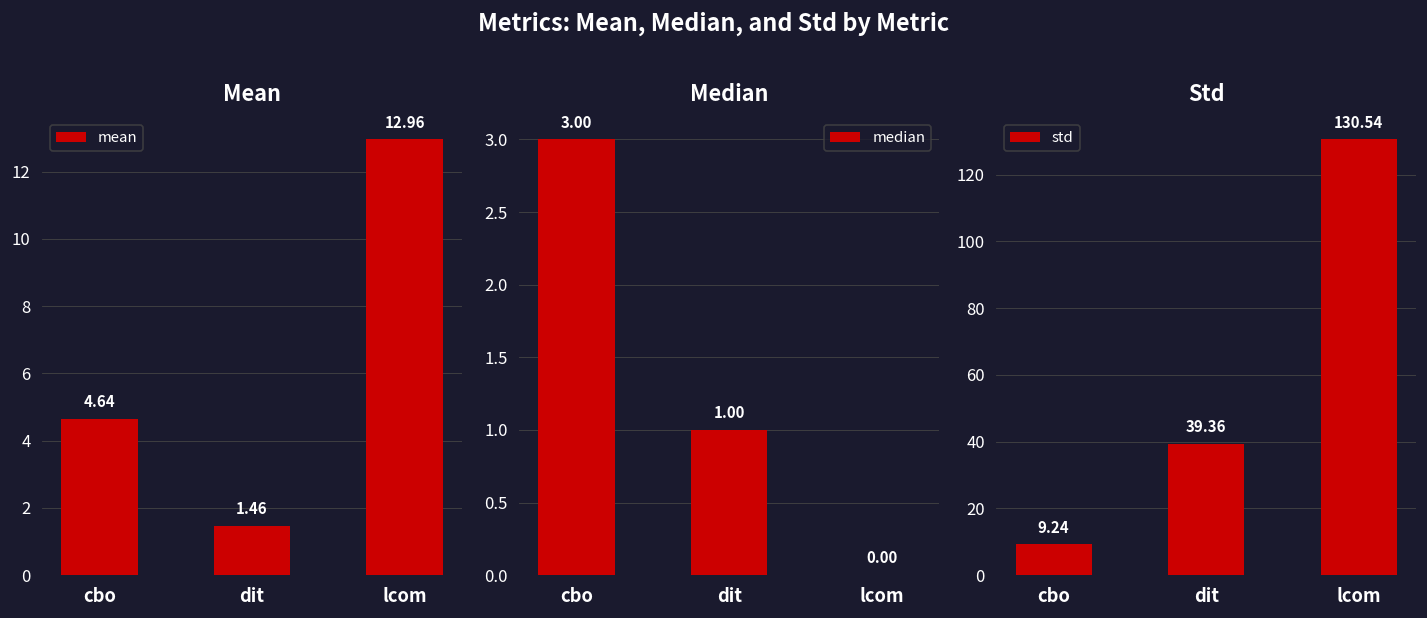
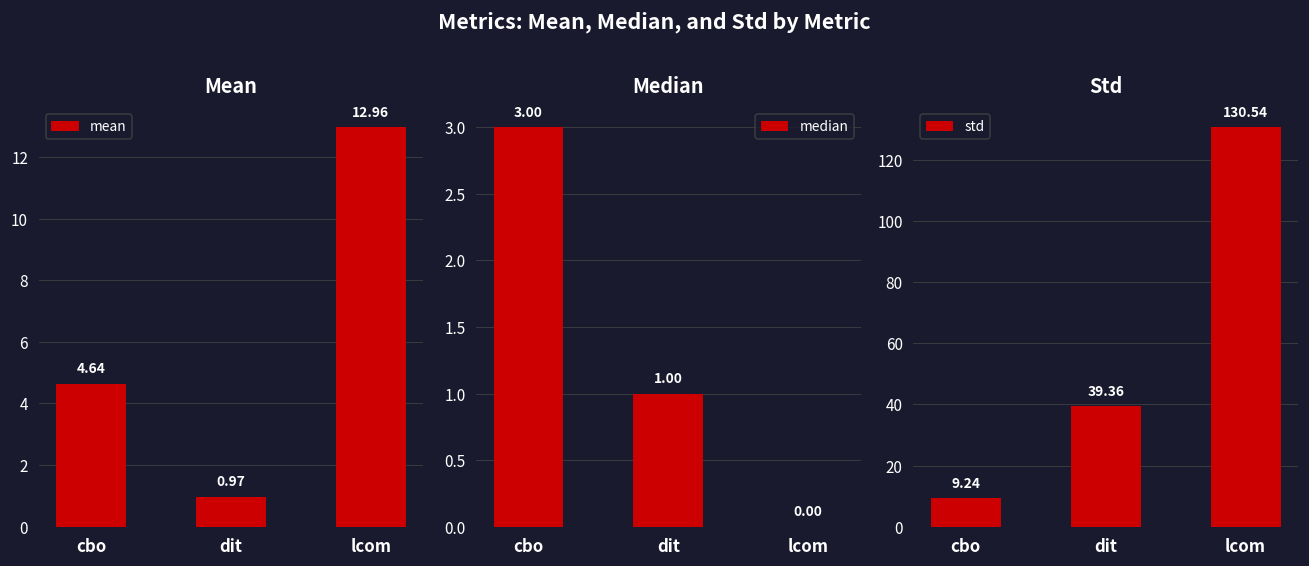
  {
    "Mean": {
      "cbo": 4.64,
-     "dit": 1.46,
+     "dit": 0.97,
      "lcom": 12.96
    },
    "Median": {
      "cbo": 3.00,
      "dit": 1.00,
      "lcom": 0.00
    },
    "Std": {
      "cbo": 9.24,
      "dit": 39.36,
      "lcom": 130.54
    }
  }
